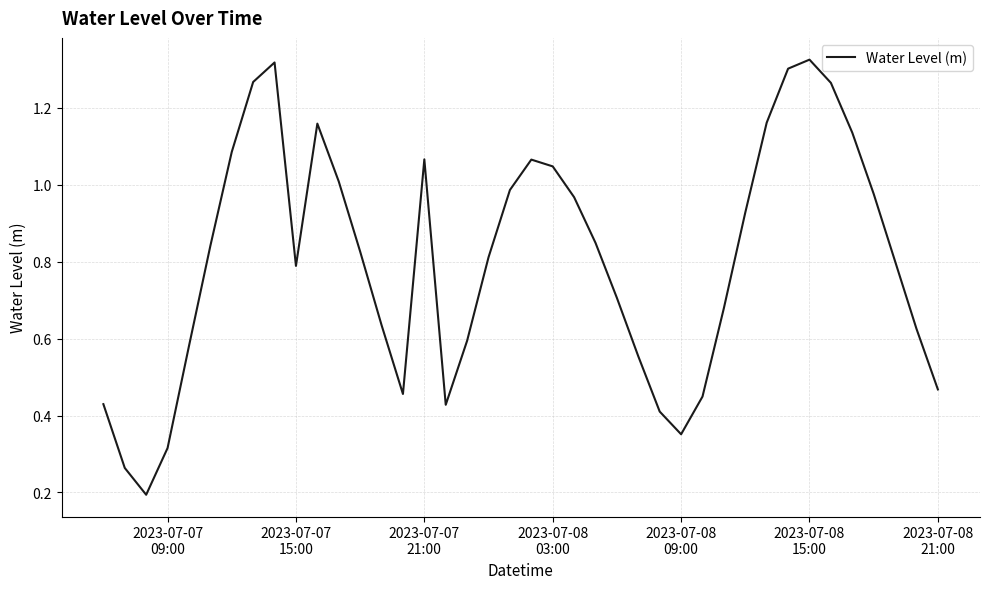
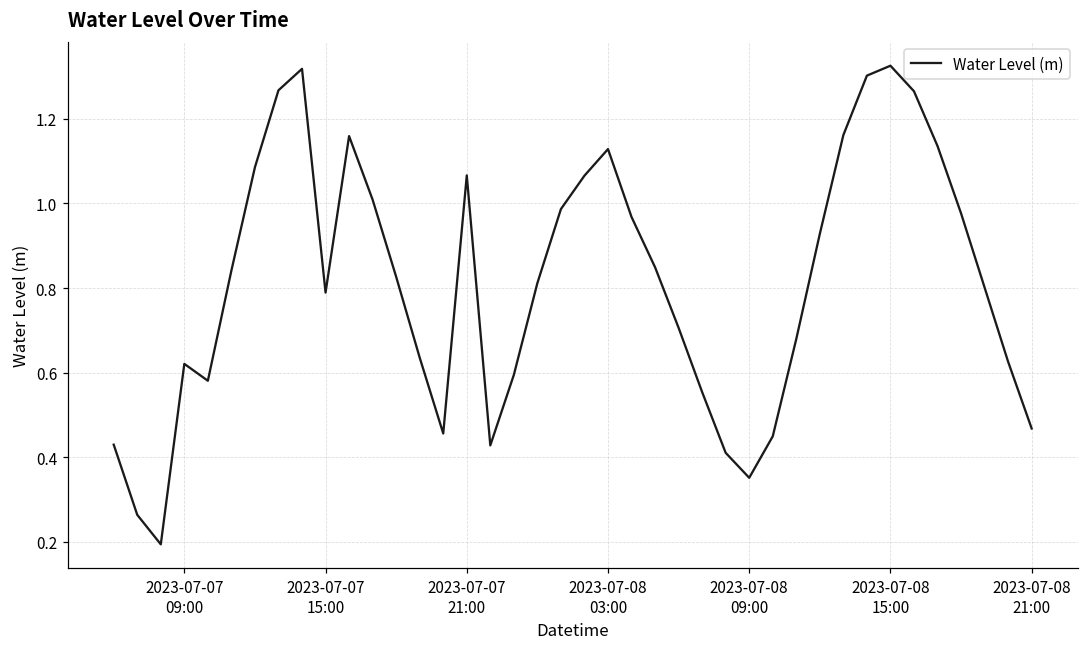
  {
-   "2023-07-07 09:00": 0.32,
+   "2023-07-07 09:00": 0.62,
    "2023-07-07 15:00": 0.79,
    "2023-07-07 21:00": 1.07,
-   "2023-07-08 03:00": 1.05,
+   "2023-07-08 03:00": 1.13,
    "2023-07-08 09:00": 0.35,
    "2023-07-08 15:00": 1.33,
    "2023-07-08 21:00": 0.47
  }
